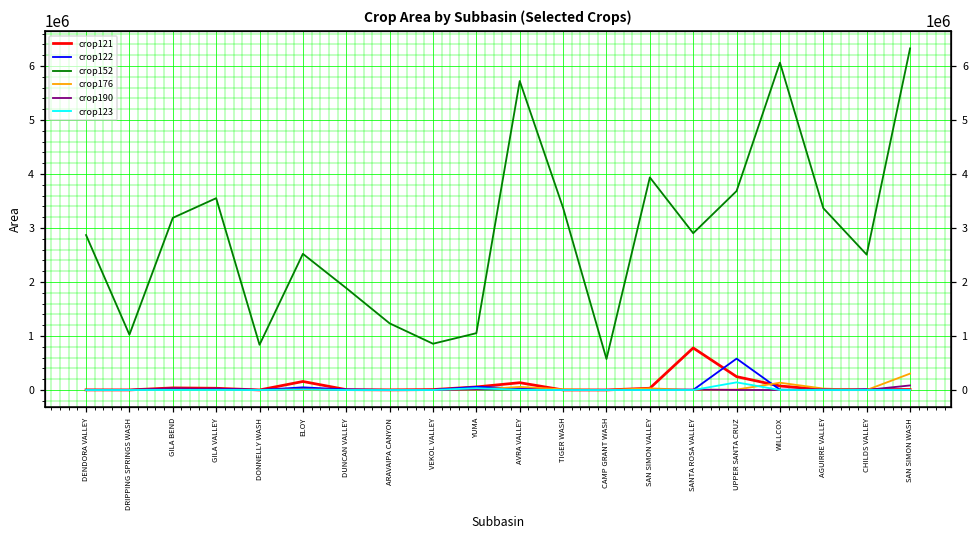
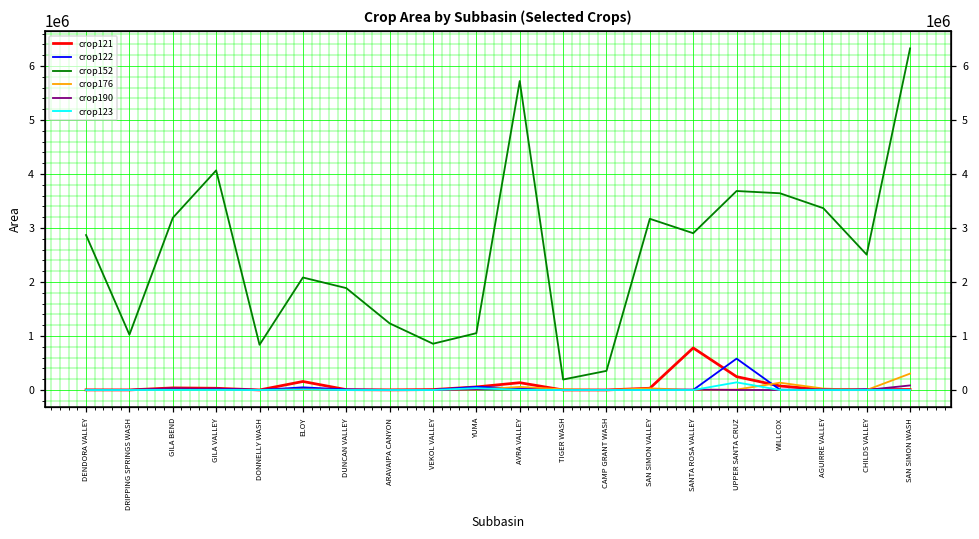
  {
    "crop121": {
      "ELOY": 200000,
      "AVRA VALLEY": 100000,
      "SANTA ROSA VALLEY": 800000,
      "UPPER SANTA CRUZ": 200000,
      "WILLCOX": 100000
    },
    "crop122": {
      "UPPER SANTA CRUZ": 600000
    },
    "crop152": {
      "DENDORA VALLEY": 2900000,
      "DRIPPING SPRINGS WASH": 1000000,
      "GILA BEND": 3200000,
-     "GILA VALLEY": 3600000,
+     "GILA VALLEY": 4100000,
      "DONNELLY WASH": 800000,
-     "ELOY": 2500000,
+     "ELOY": 2100000,
      "DUNCAN VALLEY": 1900000,
      "ARAVAIPA CANYON": 1200000,
      "VEKOL VALLEY": 900000,
      "YUMA": 1100000,
      "AVRA VALLEY": 5700000,
-     "TIGER WASH": 3400000,
-     "CAMP GRANT WASH": 600000,
-     "SAN SIMON VALLEY": 3900000,
+     "TIGER WASH": 200000,
+     "CAMP GRANT WASH": 400000,
+     "SAN SIMON VALLEY": 3200000,
      "SANTA ROSA VALLEY": 2900000,
      "UPPER SANTA CRUZ": 3700000,
-     "WILLCOX": 6100000,
+     "WILLCOX": 3600000,
      "AGUIRRE VALLEY": 3400000,
      "CHILDS VALLEY": 2500000,
      "SAN SIMON WASH": 6300000
    },
    "crop176": {
      "WILLCOX": 100000,
      "SAN SIMON WASH": 300000
    },
    "crop190": {
      "SAN SIMON WASH": 100000
    },
    "crop123": {
      "UPPER SANTA CRUZ": 100000
    }
  }
